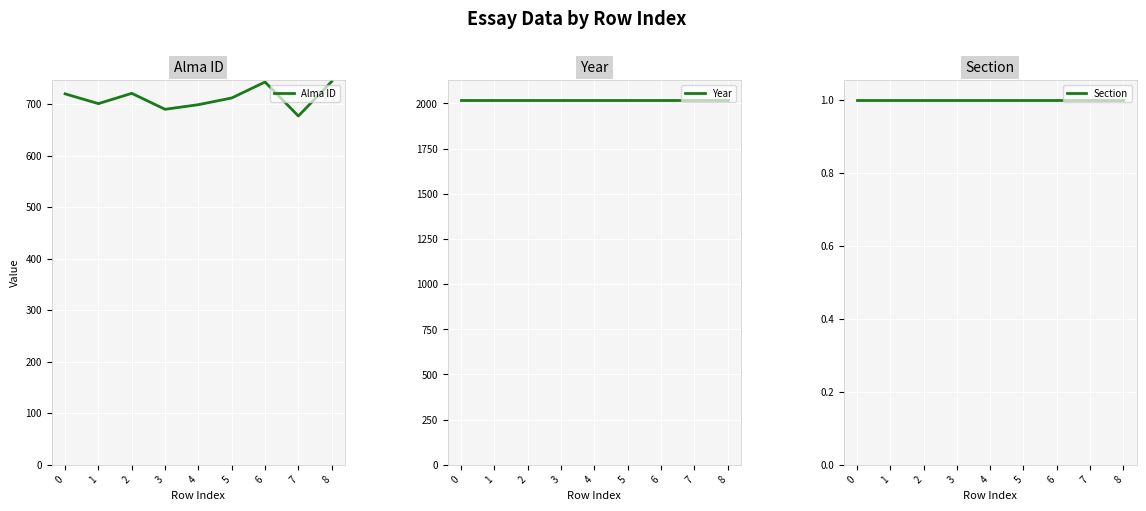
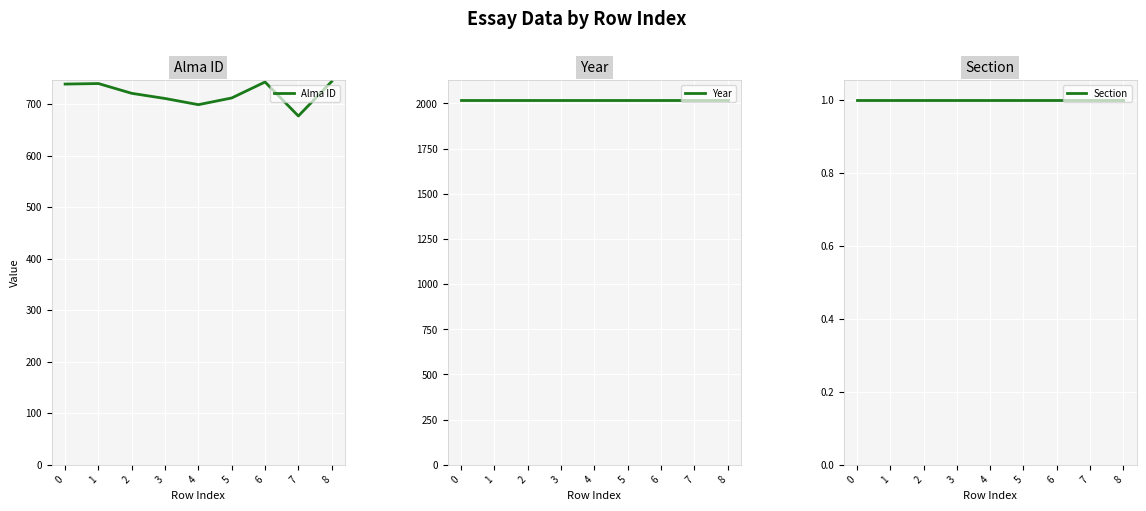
  {
    "Alma ID": {
-     "0": 720,
-     "1": 700,
+     "0": 740,
+     "1": 740,
      "2": 720,
-     "3": 690,
+     "3": 710,
      "4": 700,
      "5": 710,
      "6": 740,
      "7": 680,
      "8": 740
    },
    "Year": {
      "0": 2020,
      "1": 2020,
      "2": 2020,
      "3": 2020,
      "4": 2020,
      "5": 2020,
      "6": 2020
    },
    "Section": {
      "0": 1.00,
      "1": 1.00,
      "2": 1.00,
      "3": 1.00,
      "4": 1.00,
      "5": 1.00,
      "6": 1.00
    }
  }
